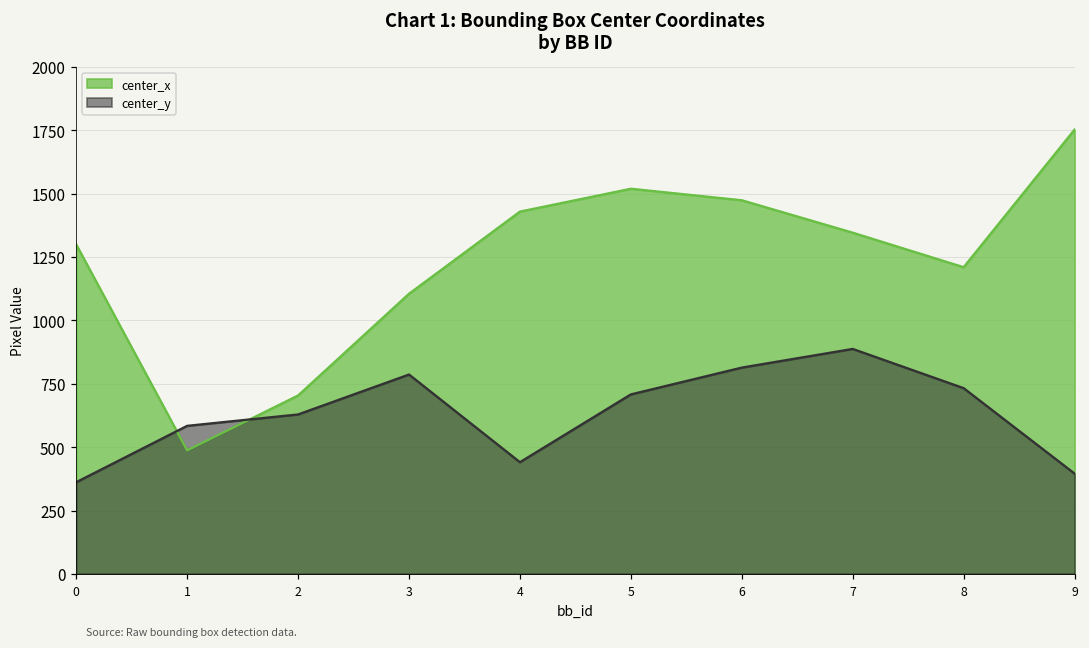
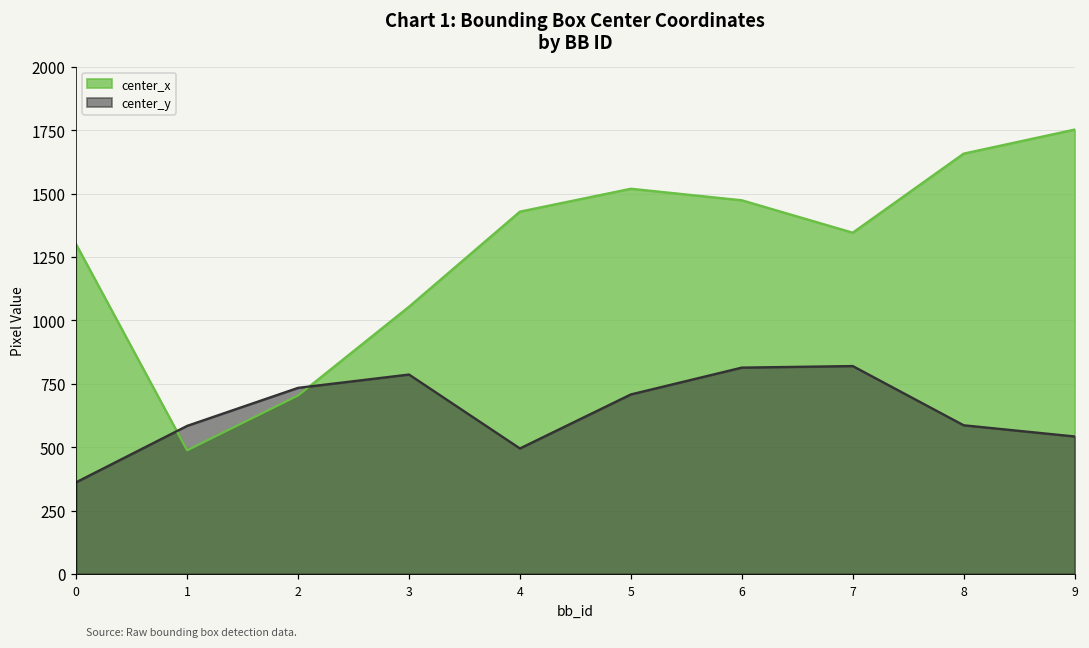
  {
    "center_x": {
      "0": 1300,
      "1": 490,
      "2": 700,
-     "3": 1100,
+     "3": 1050,
      "4": 1430,
      "5": 1520,
      "6": 1470,
      "7": 1350,
-     "8": 1210,
+     "8": 1660,
      "9": 1750
    },
    "center_y": {
      "0": 360,
      "1": 580,
-     "2": 630,
+     "2": 730,
      "3": 790,
-     "4": 440,
+     "4": 490,
      "5": 710,
      "6": 810,
-     "7": 890,
-     "8": 730,
-     "9": 400
+     "7": 820,
+     "8": 590,
+     "9": 540
    }
  }
